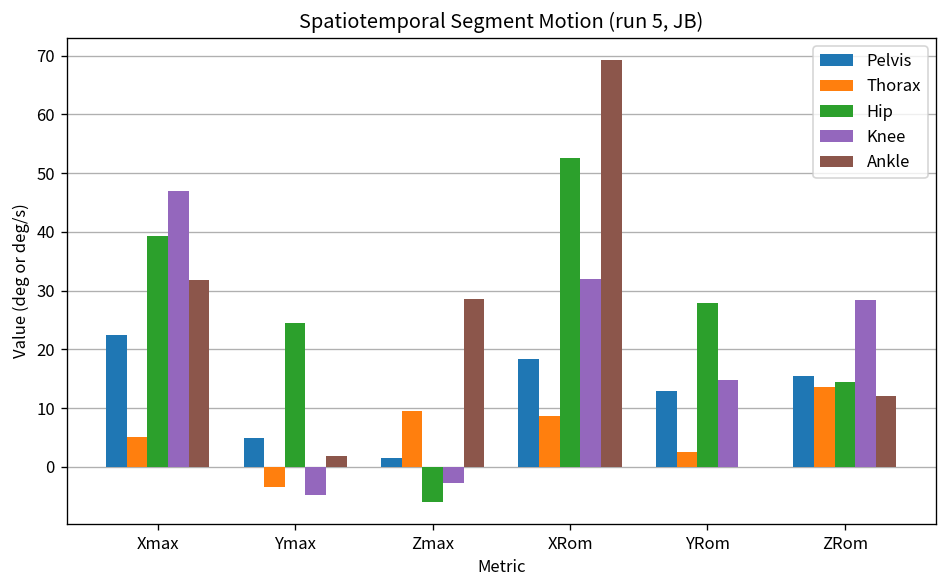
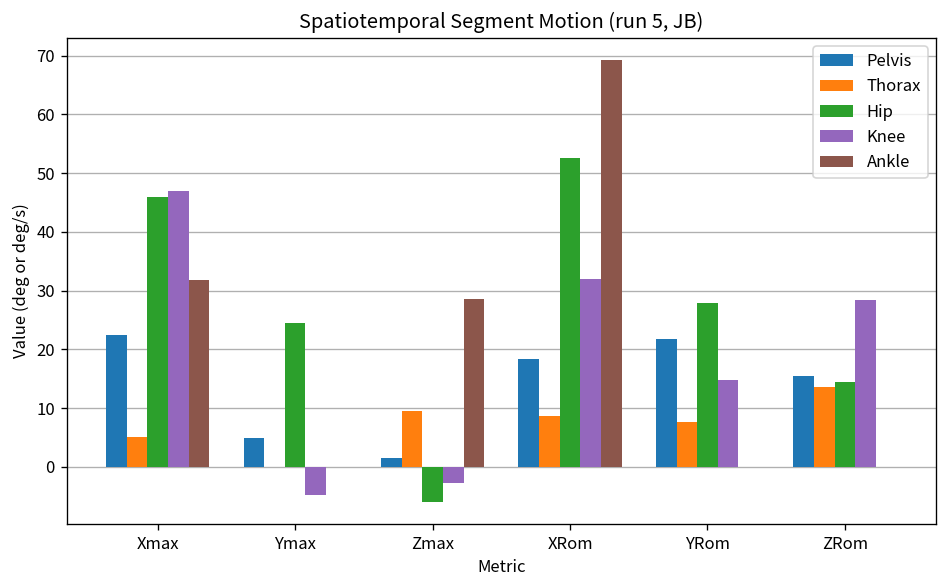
  {
    "Pelvis": {
      "Xmax": 23,
      "Ymax": 5,
      "Zmax": 1,
      "XRom": 18,
-     "YRom": 13,
+     "YRom": 22,
      "ZRom": 15
    },
    "Thorax": {
      "Xmax": 5,
-     "Ymax": -3,
+     "Ymax": 0,
      "Zmax": 10,
      "XRom": 9,
-     "YRom": 3,
+     "YRom": 8,
      "ZRom": 14
    },
    "Hip": {
-     "Xmax": 39,
+     "Xmax": 46,
      "Ymax": 25,
      "Zmax": -6,
      "XRom": 53,
      "YRom": 28,
      "ZRom": 14
    },
    "Knee": {
      "Xmax": 47,
      "Ymax": -5,
      "Zmax": -3,
      "XRom": 32,
      "YRom": 15,
      "ZRom": 28
    },
    "Ankle": {
      "Xmax": 32,
-     "Ymax": 2,
+     "Ymax": 0,
      "Zmax": 29,
      "XRom": 69,
      "YRom": 0,
-     "ZRom": 12
+     "ZRom": 0
    }
  }
